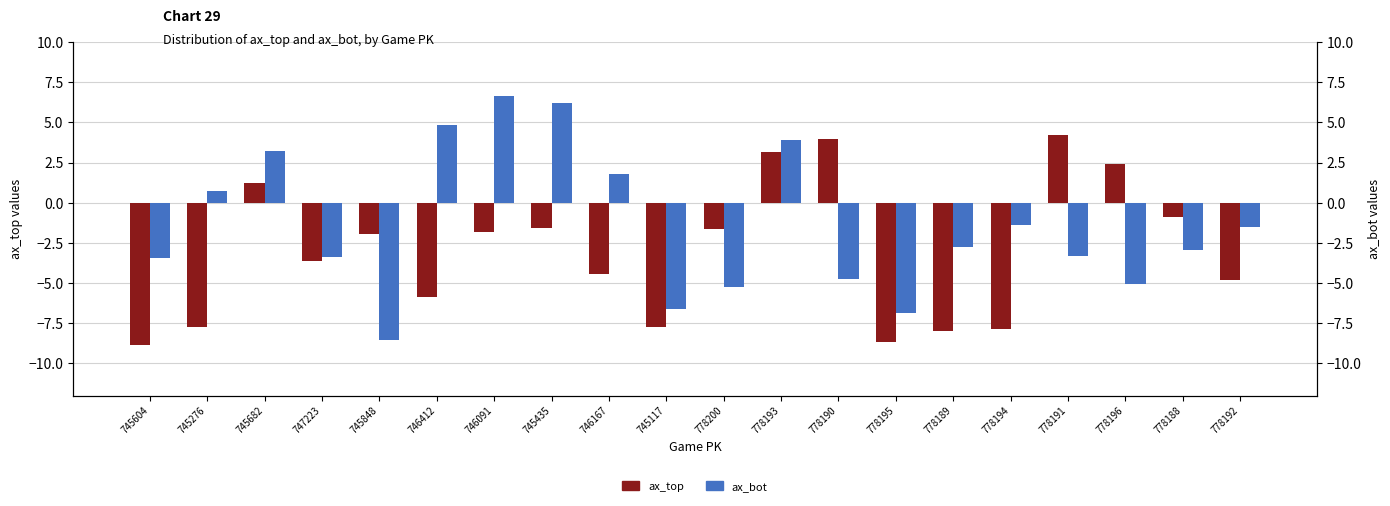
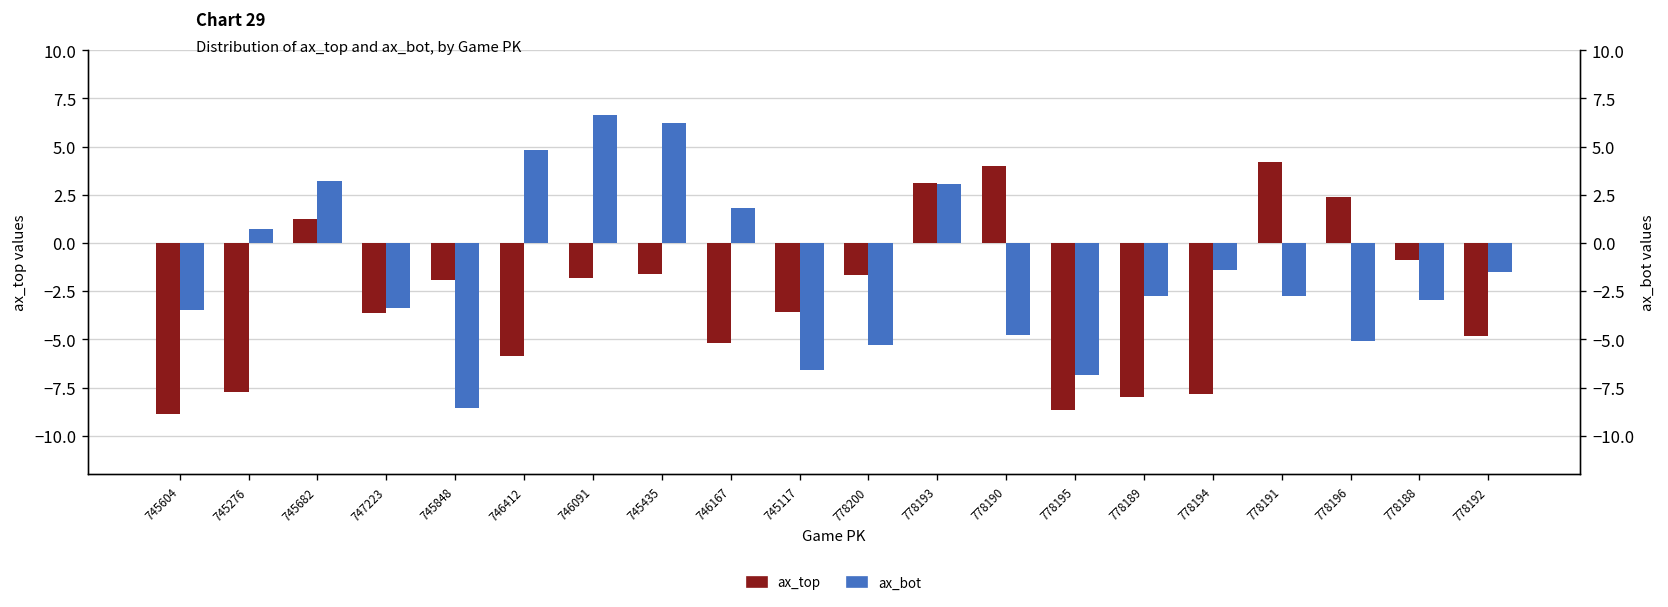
  {
    "ax_top": {
      "745604": -8.9,
      "745276": -7.8,
      "745682": 1.3,
      "747223": -3.6,
      "745848": -1.9,
      "746412": -5.8,
      "746091": -1.8,
      "745435": -1.6,
-     "746167": -4.4,
-     "745117": -7.8,
+     "746167": -5.2,
+     "745117": -3.6,
      "778200": -1.7,
      "778193": 3.1,
      "778190": 4.0,
      "778195": -8.7,
      "778189": -8.0,
      "778194": -7.8,
      "778191": 4.2,
      "778196": 2.4,
      "778188": -0.9,
      "778192": -4.8
    },
    "ax_bot": {
      "745604": -3.5,
      "745276": 0.7,
      "745682": 3.2,
      "747223": -3.4,
      "745848": -8.5,
      "746412": 4.9,
      "746091": 6.6,
      "745435": 6.2,
      "746167": 1.8,
      "745117": -6.6,
      "778200": -5.3,
-     "778193": 3.9,
+     "778193": 3.1,
      "778190": -4.8,
      "778195": -6.8,
      "778189": -2.8,
      "778194": -1.4,
-     "778191": -3.3,
+     "778191": -2.8,
      "778196": -5.1,
      "778188": -2.9,
      "778192": -1.5
    }
  }
